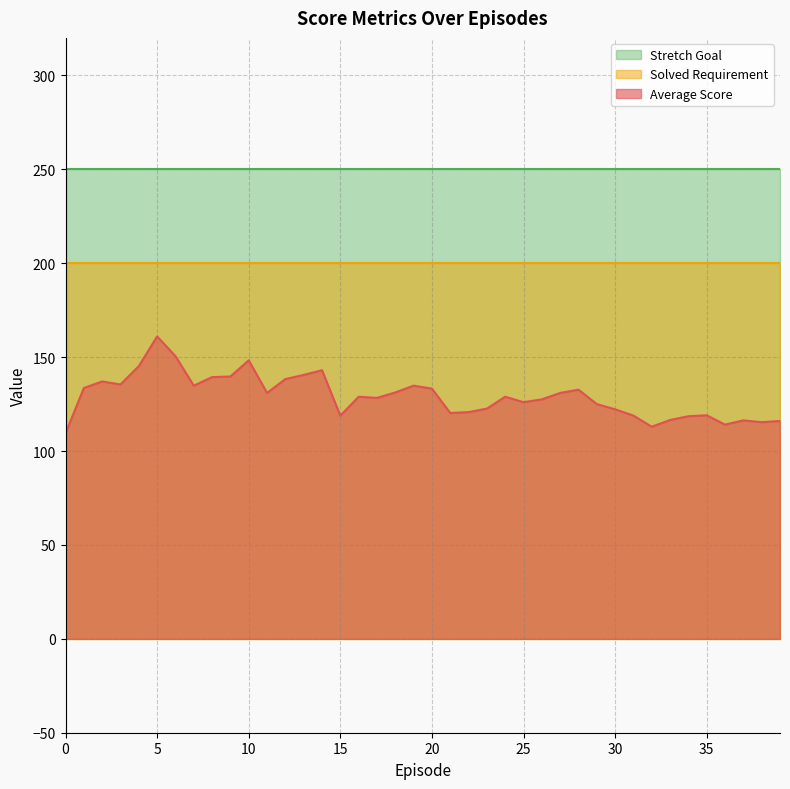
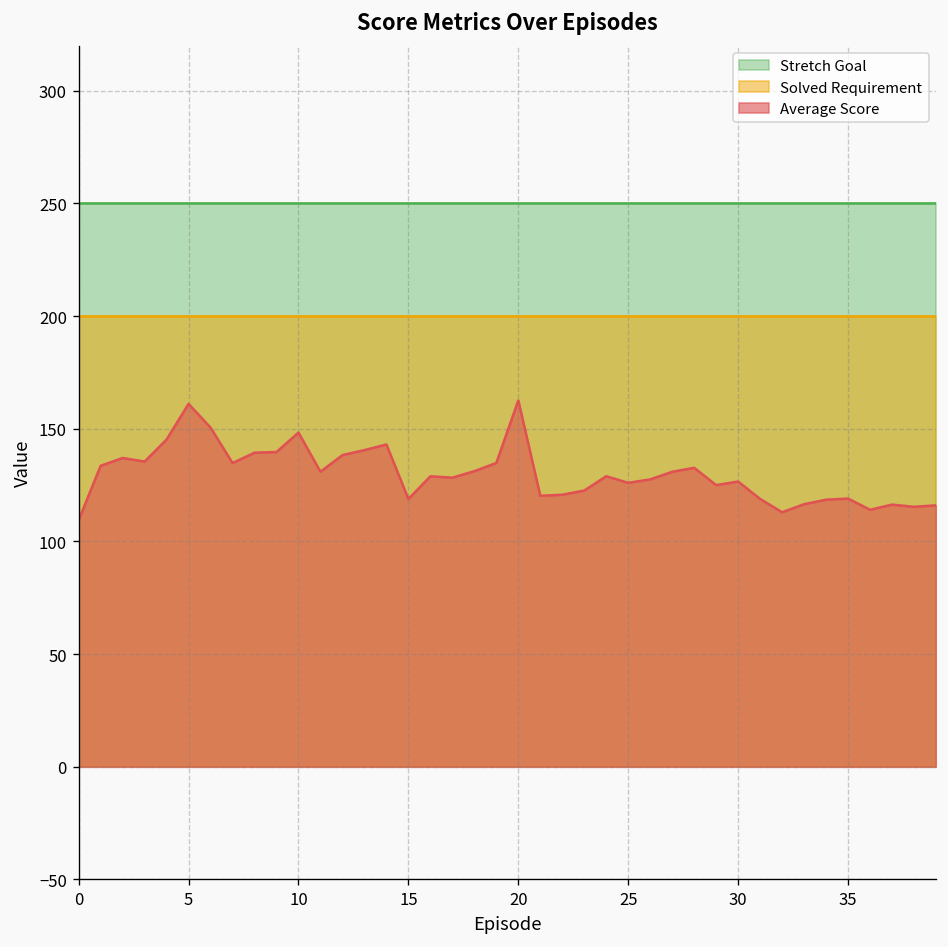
  {
    "Stretch Goal": {
      "0": 250,
      "5": 250,
      "10": 250,
      "15": 250,
      "20": 250,
      "25": 250,
      "30": 250,
      "35": 250
    },
    "Solved Requirement": {
      "0": 200,
      "5": 200,
      "10": 200,
      "15": 200,
      "20": 200,
      "25": 200,
      "30": 200,
      "35": 200
    },
    "Average Score": {
      "0": 109,
      "5": 161,
      "10": 148,
      "15": 119,
-     "20": 133,
+     "20": 163,
      "25": 126,
-     "30": 122,
+     "30": 127,
      "35": 119
    }
  }
